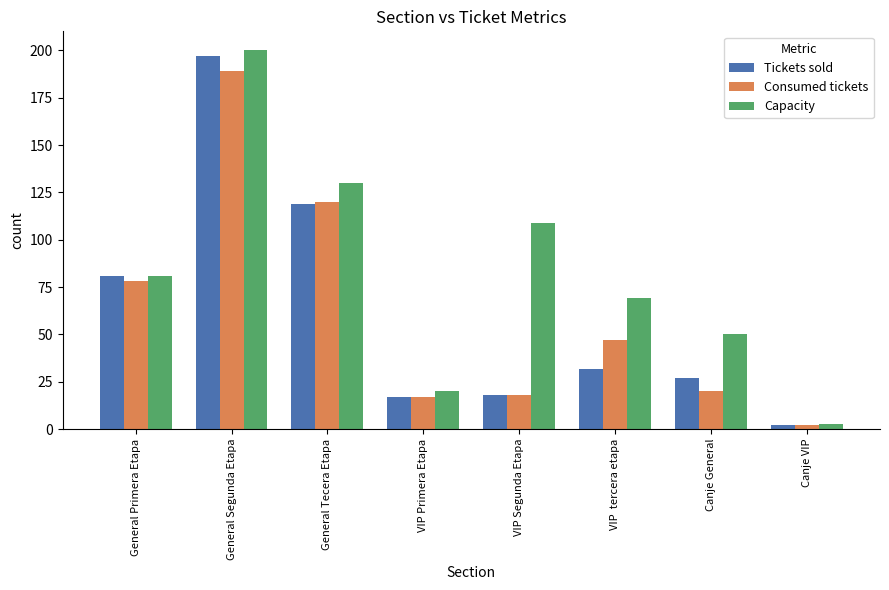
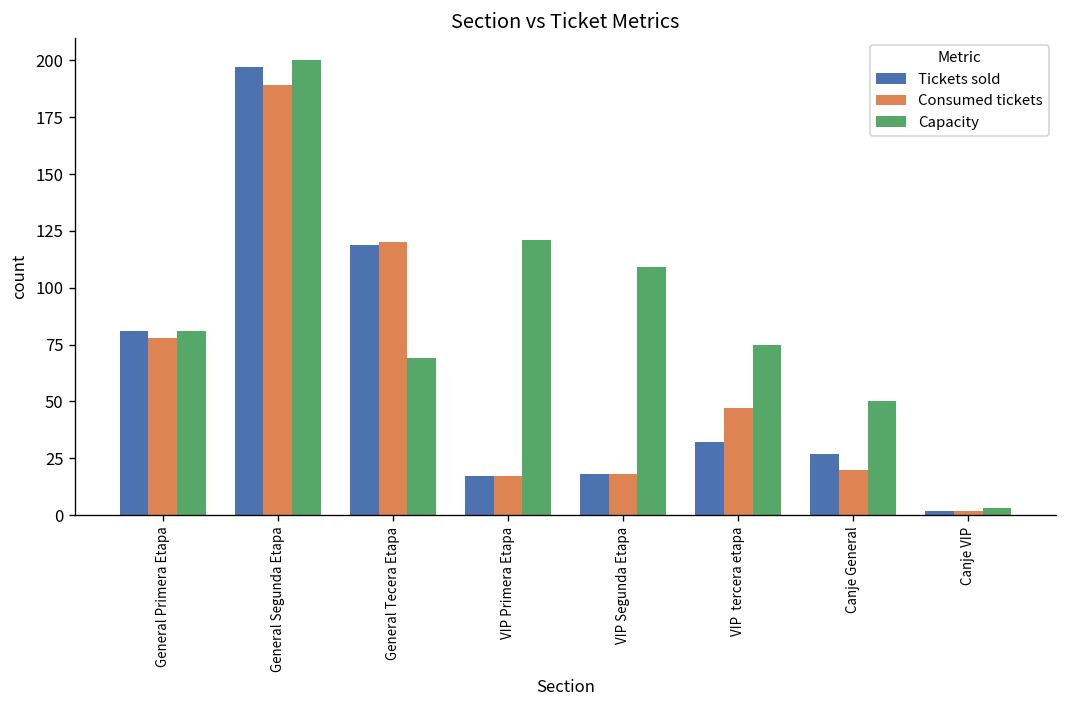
  {
    "Tickets sold": {
      "General Primera Etapa": 81,
      "General Segunda Etapa": 197,
      "General Tecera Etapa": 119,
      "VIP Primera Etapa": 17,
      "VIP Segunda Etapa": 18,
      "VIP tercera etapa": 32,
      "Canje General": 27,
      "Canje VIP": 2
    },
    "Consumed tickets": {
      "General Primera Etapa": 78,
      "General Segunda Etapa": 189,
      "General Tecera Etapa": 120,
      "VIP Primera Etapa": 17,
      "VIP Segunda Etapa": 18,
      "VIP tercera etapa": 47,
      "Canje General": 20,
      "Canje VIP": 2
    },
    "Capacity": {
      "General Primera Etapa": 81,
      "General Segunda Etapa": 200,
-     "General Tecera Etapa": 130,
-     "VIP Primera Etapa": 20,
+     "General Tecera Etapa": 69,
+     "VIP Primera Etapa": 121,
      "VIP Segunda Etapa": 109,
-     "VIP tercera etapa": 69,
+     "VIP tercera etapa": 75,
      "Canje General": 50,
      "Canje VIP": 3
    }
  }
